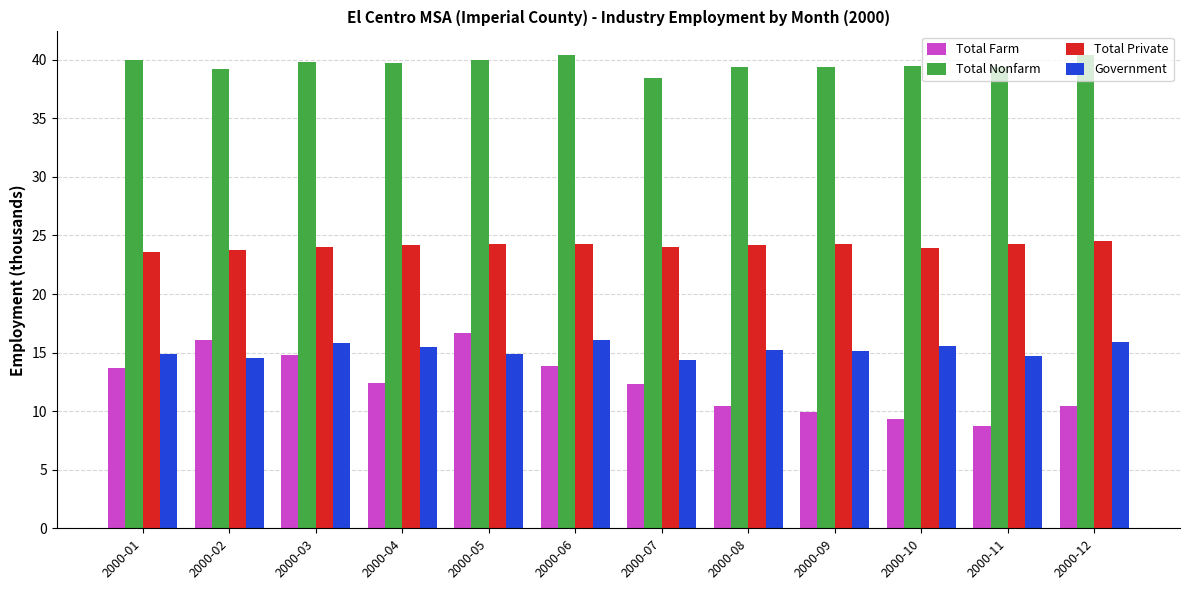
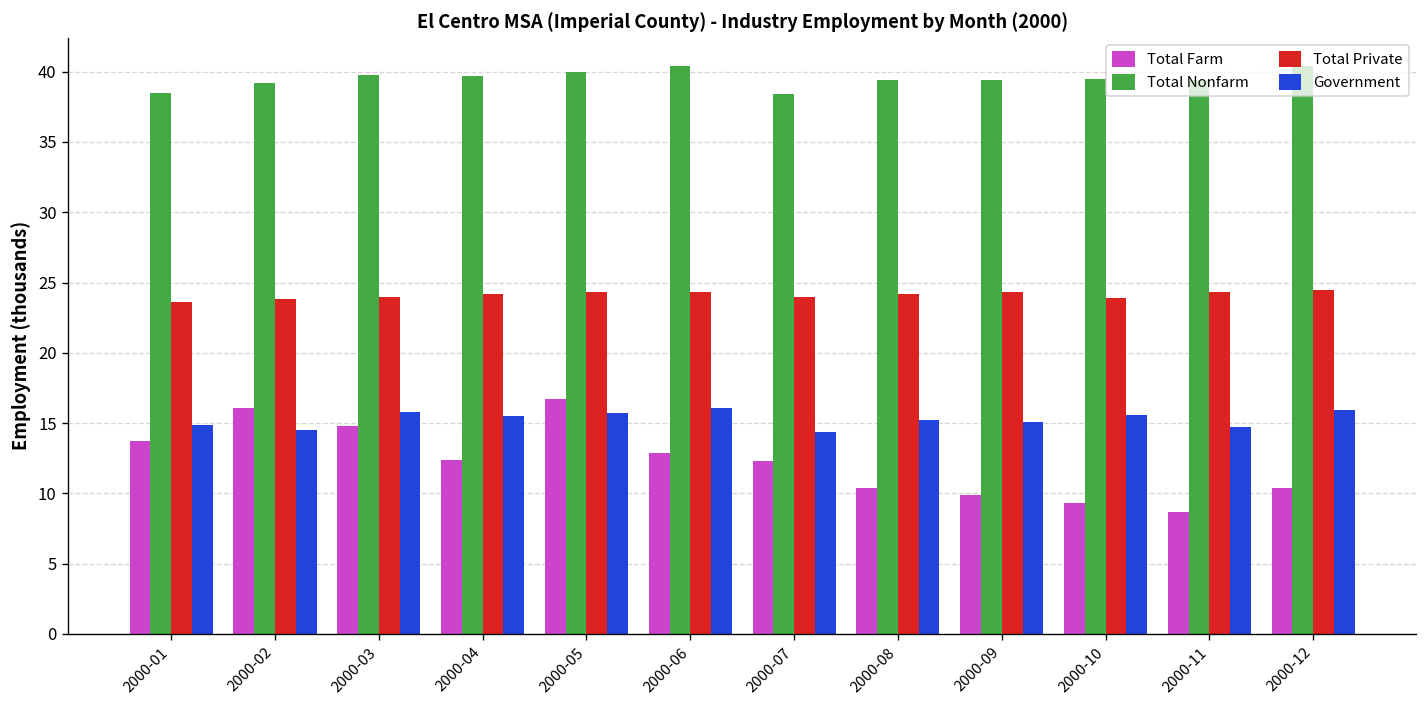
  {
    "Total Farm": {
      "2000-01": 13.7,
      "2000-02": 16.1,
      "2000-03": 14.8,
      "2000-04": 12.4,
      "2000-05": 16.7,
-     "2000-06": 13.9,
+     "2000-06": 12.9,
      "2000-07": 12.3,
      "2000-08": 10.4,
      "2000-09": 9.9,
      "2000-10": 9.3,
      "2000-11": 8.7,
      "2000-12": 10.4
    },
    "Total Nonfarm": {
-     "2000-01": 40.0,
+     "2000-01": 38.5,
      "2000-02": 39.2,
      "2000-03": 39.8,
      "2000-04": 39.7,
      "2000-05": 40.0,
      "2000-06": 40.4,
      "2000-07": 38.4,
      "2000-08": 39.4,
      "2000-09": 39.4,
      "2000-10": 39.5
    },
    "Total Private": {
      "2000-01": 23.6,
      "2000-02": 23.8,
      "2000-03": 24.0,
      "2000-04": 24.2,
      "2000-05": 24.3,
      "2000-06": 24.3,
      "2000-07": 24.0,
      "2000-08": 24.2,
      "2000-09": 24.3,
      "2000-10": 23.9,
      "2000-11": 24.3,
      "2000-12": 24.5
    },
    "Government": {
      "2000-01": 14.9,
      "2000-02": 14.5,
      "2000-03": 15.8,
      "2000-04": 15.5,
-     "2000-05": 14.9,
+     "2000-05": 15.7,
      "2000-06": 16.1,
      "2000-07": 14.4,
      "2000-08": 15.2,
      "2000-09": 15.1,
      "2000-10": 15.6,
      "2000-11": 14.7,
      "2000-12": 15.9
    }
  }
